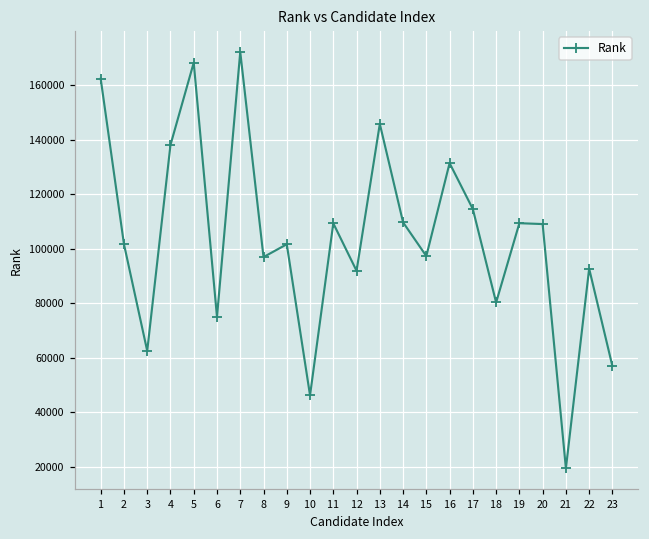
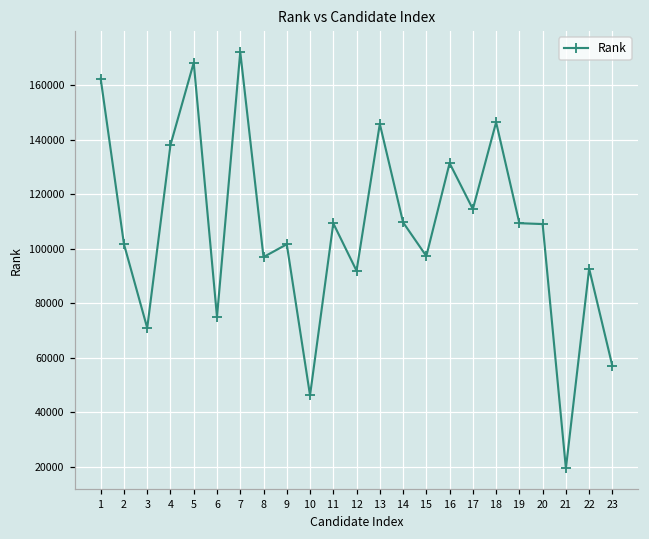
  {
    "1": 162000,
    "2": 102000,
-   "3": 63000,
+   "3": 71000,
    "4": 138000,
    "5": 168000,
    "6": 75000,
    "7": 172000,
    "8": 97000,
    "9": 102000,
    "10": 46000,
    "11": 109000,
    "12": 92000,
    "13": 146000,
    "14": 110000,
    "15": 97000,
    "16": 131000,
    "17": 115000,
-   "18": 80000,
+   "18": 146000,
    "19": 109000,
    "20": 109000,
    "21": 19000,
    "22": 93000,
    "23": 57000
  }
